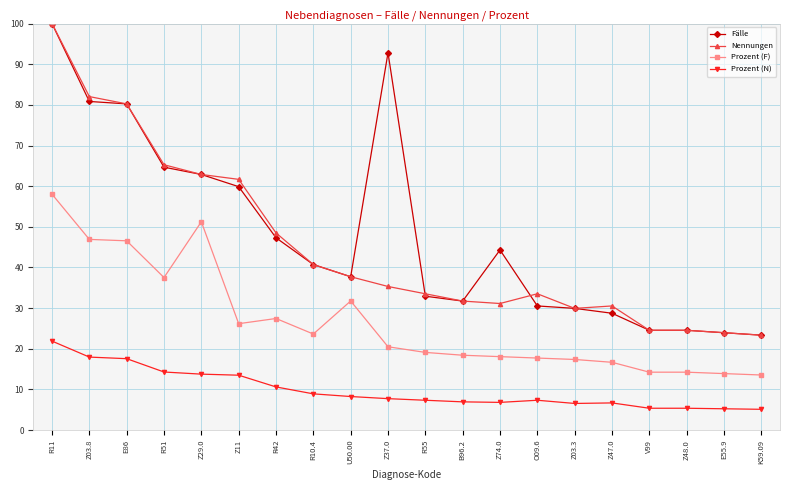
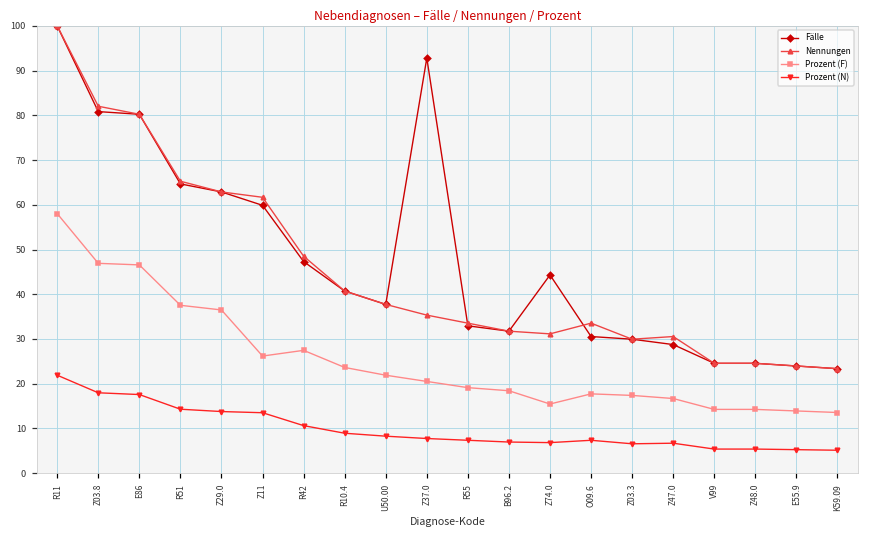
  {
    "Fälle": {
      "Z03.8": 81,
      "Z11": 60,
      "R42": 47,
      "Z37.0": 93,
      "Z74.0": 44,
      "O09.6": 31,
      "Z47.0": 29
    },
    "Prozent (F)": {
      "R11": 58,
      "Z03.8": 47,
      "E86": 47,
      "R51": 38,
-     "Z29.0": 51,
+     "Z29.0": 36,
      "Z11": 26,
      "R42": 27,
      "R10.4": 24,
-     "U50.00": 32,
+     "U50.00": 22,
      "Z37.0": 21,
      "R55": 19,
      "B96.2": 18,
-     "Z74.0": 18,
+     "Z74.0": 15,
      "O09.6": 18,
      "Z03.3": 17,
      "Z47.0": 17,
      "V99": 14,
      "Z48.0": 14,
      "E55.9": 14,
      "K59.09": 14
    }
  }
